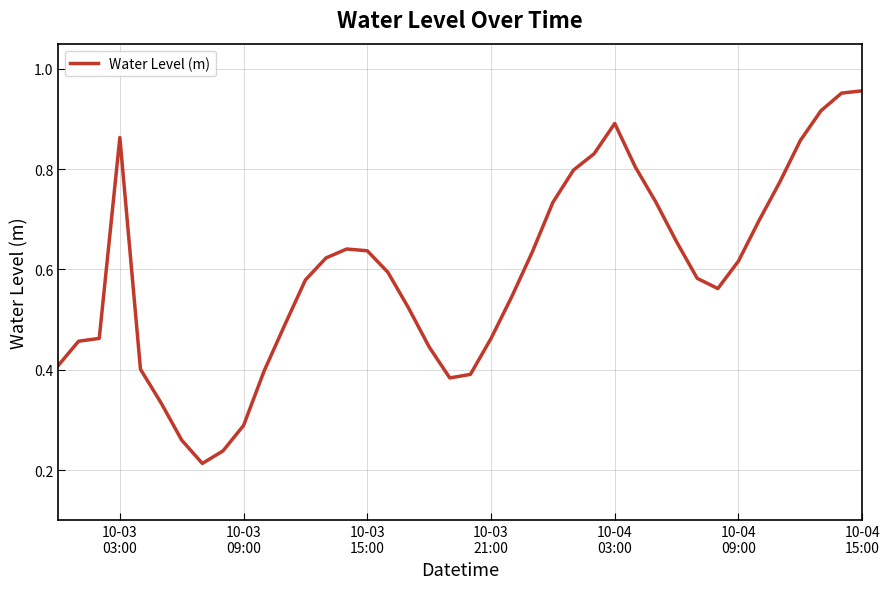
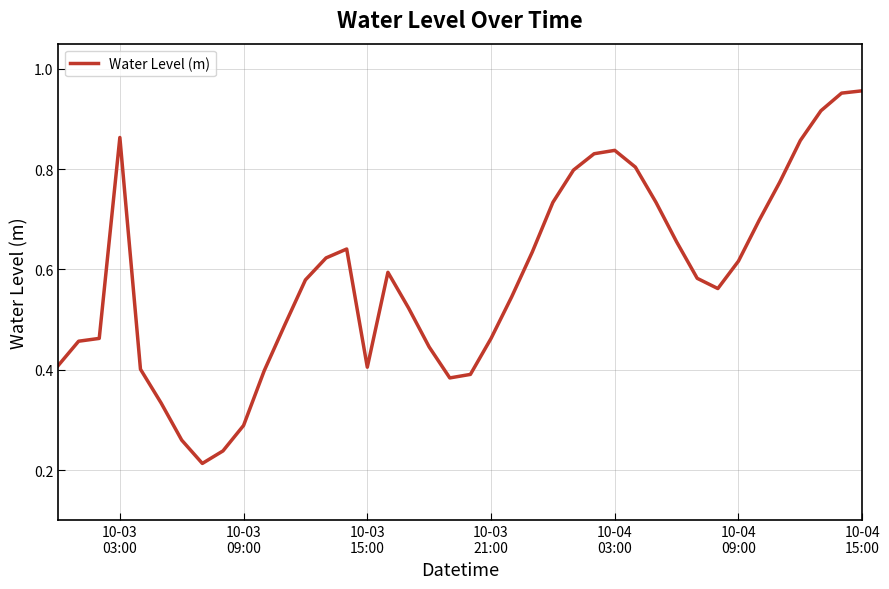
  {
    "10-03 03:00": 0.86,
    "10-03 09:00": 0.29,
-   "10-03 15:00": 0.64,
+   "10-03 15:00": 0.41,
    "10-03 21:00": 0.46,
-   "10-04 03:00": 0.89,
+   "10-04 03:00": 0.84,
    "10-04 09:00": 0.62,
    "10-04 15:00": 0.96
  }
